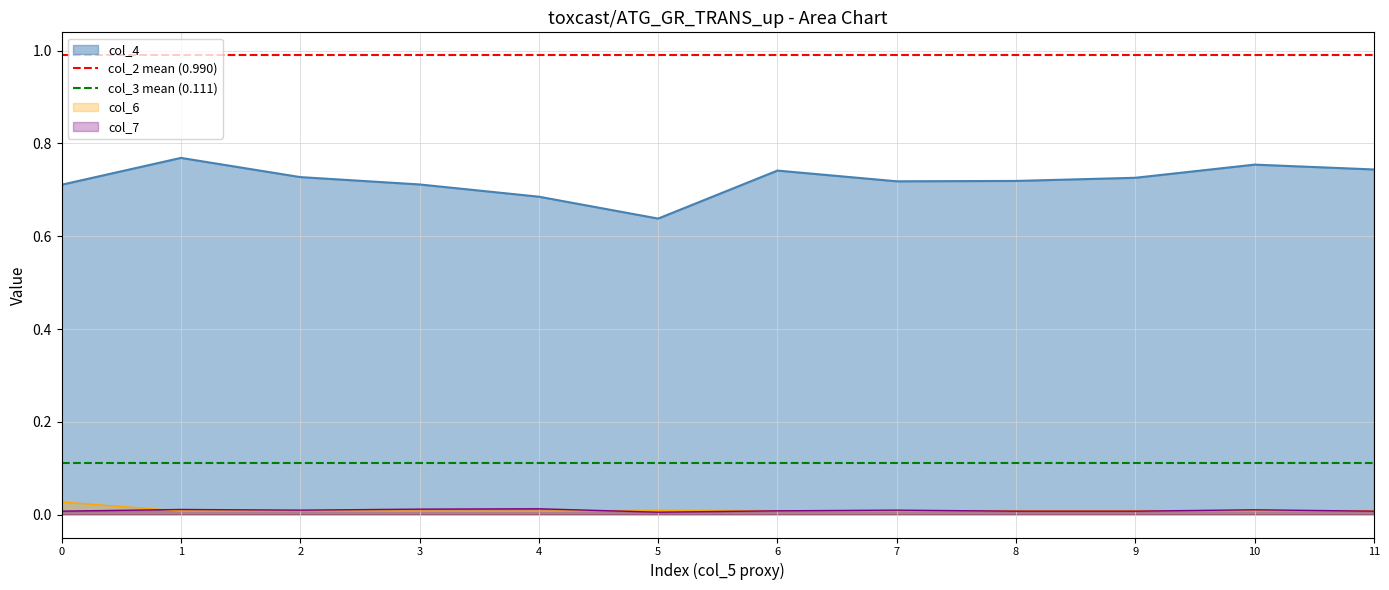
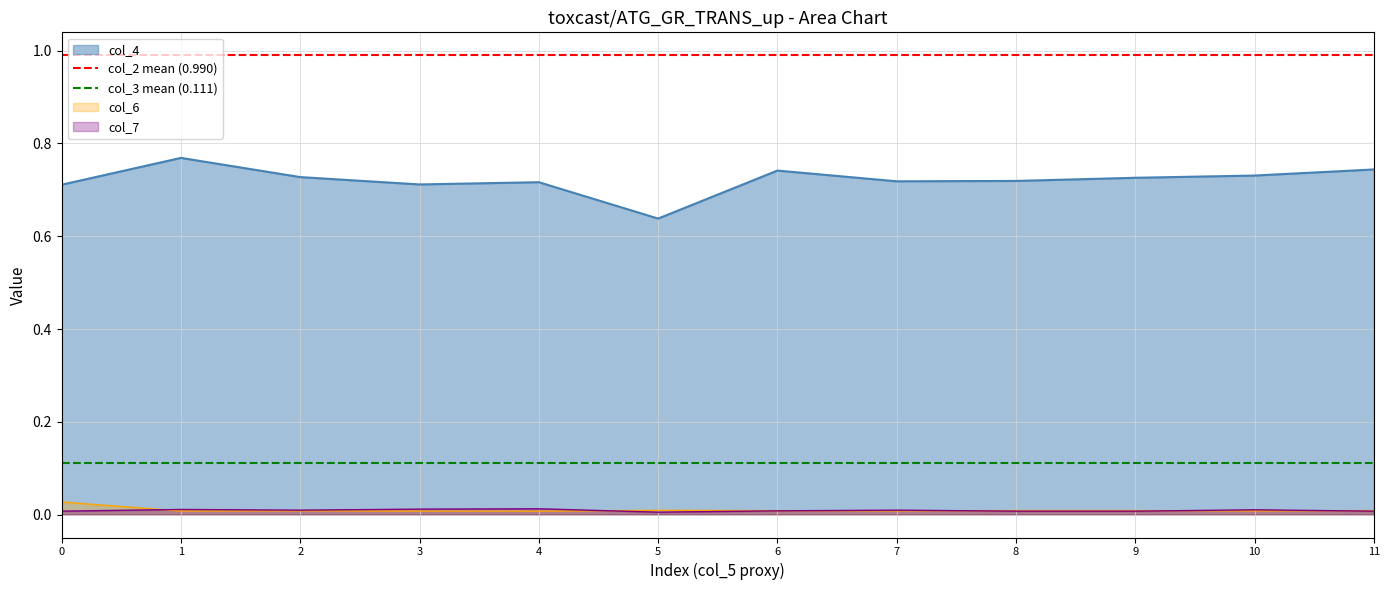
  {
    "col_4": {
      "0": 0.71,
      "1": 0.77,
      "2": 0.73,
      "3": 0.71,
-     "4": 0.69,
+     "4": 0.72,
      "5": 0.64,
      "6": 0.74,
      "7": 0.72,
      "8": 0.72,
      "9": 0.73,
-     "10": 0.75,
+     "10": 0.73,
      "11": 0.74
    },
    "col_6": {
      "0": 0.03
    },
    "col_7": {
      "0": 0.01
    }
  }
